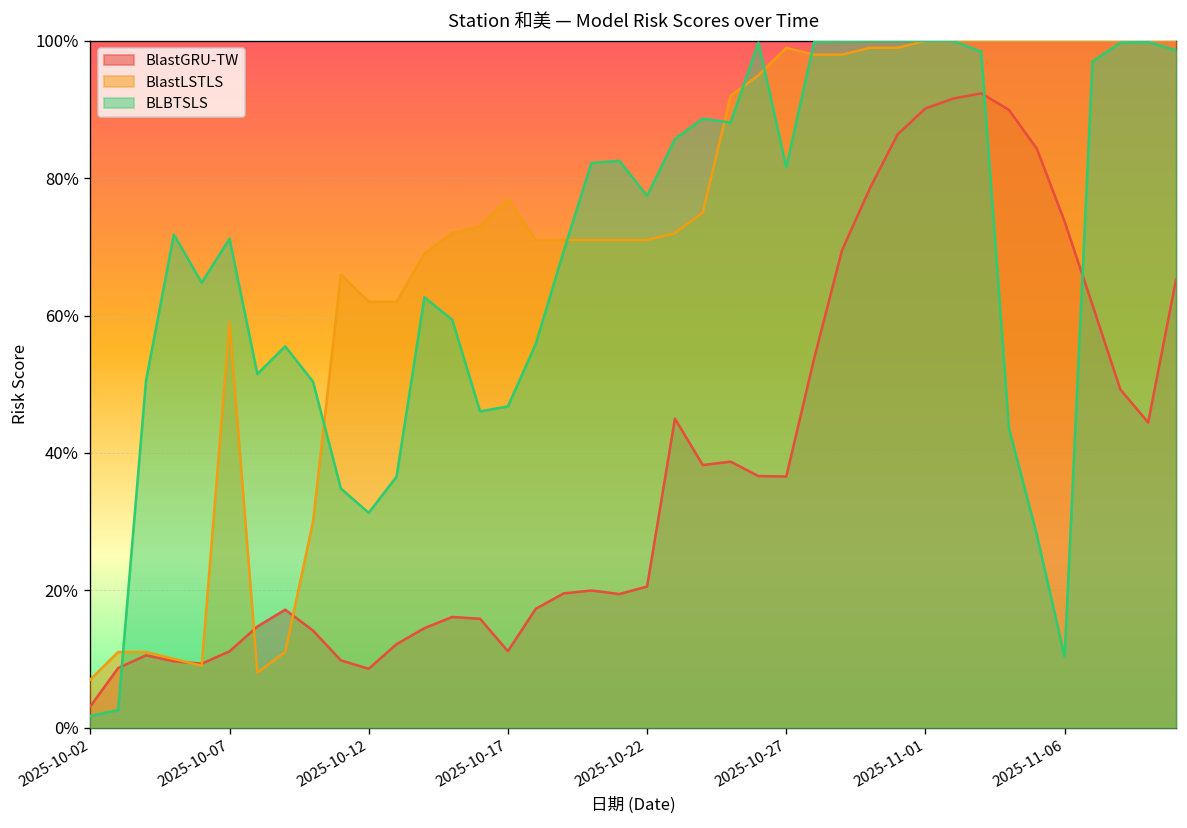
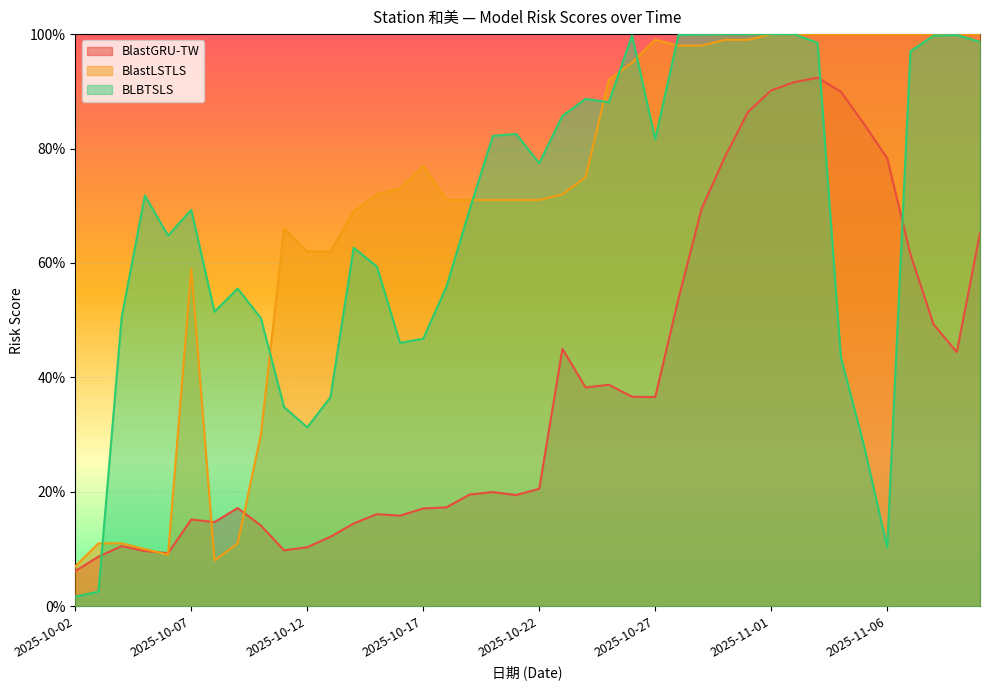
  {
    "BlastGRU-TW": {
-     "2025-10-02": "3%",
-     "2025-10-07": "11%",
-     "2025-10-12": "9%",
-     "2025-10-17": "11%",
+     "2025-10-02": "6%",
+     "2025-10-07": "15%",
+     "2025-10-12": "10%",
+     "2025-10-17": "17%",
      "2025-10-22": "21%",
      "2025-10-27": "37%",
      "2025-11-01": "90%",
-     "2025-11-06": "74%"
+     "2025-11-06": "78%"
    },
    "BlastLSTLS": {
      "2025-10-02": "7%",
      "2025-10-07": "59%",
      "2025-10-12": "62%",
      "2025-10-17": "77%",
      "2025-10-22": "71%",
      "2025-10-27": "99%",
      "2025-11-06": "100%"
    },
    "BLBTSLS": {
      "2025-10-02": "2%",
-     "2025-10-07": "71%",
+     "2025-10-07": "69%",
      "2025-10-12": "31%",
      "2025-10-17": "47%",
      "2025-10-22": "77%",
      "2025-10-27": "82%",
      "2025-11-06": "10%"
    }
  }
